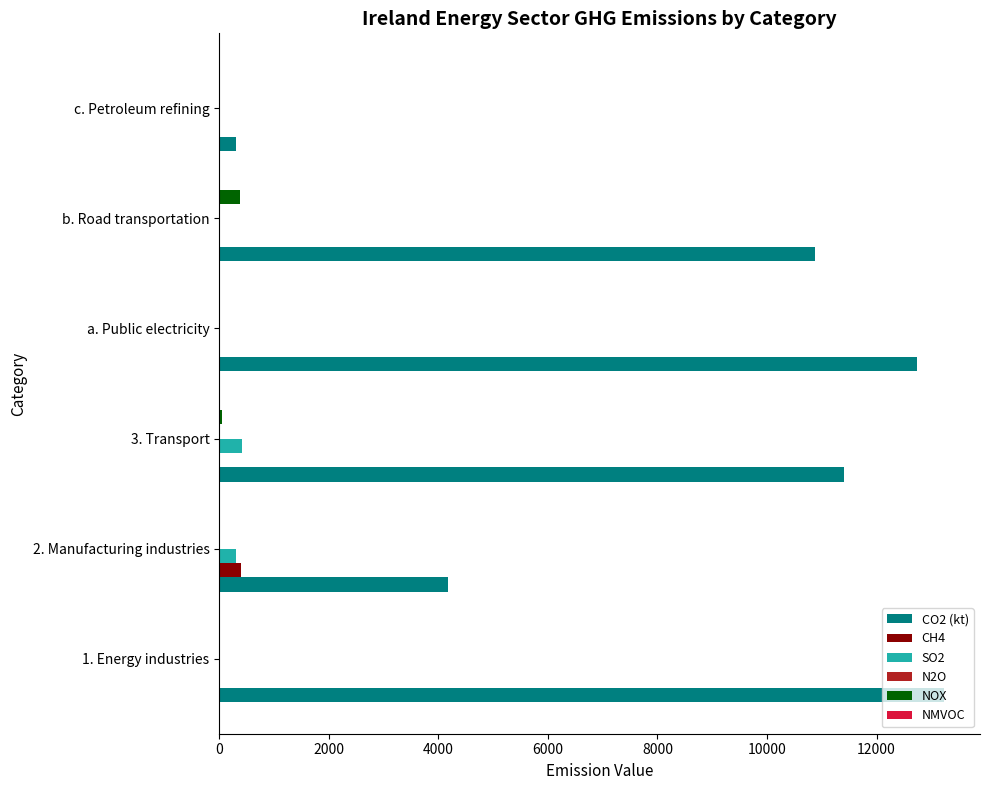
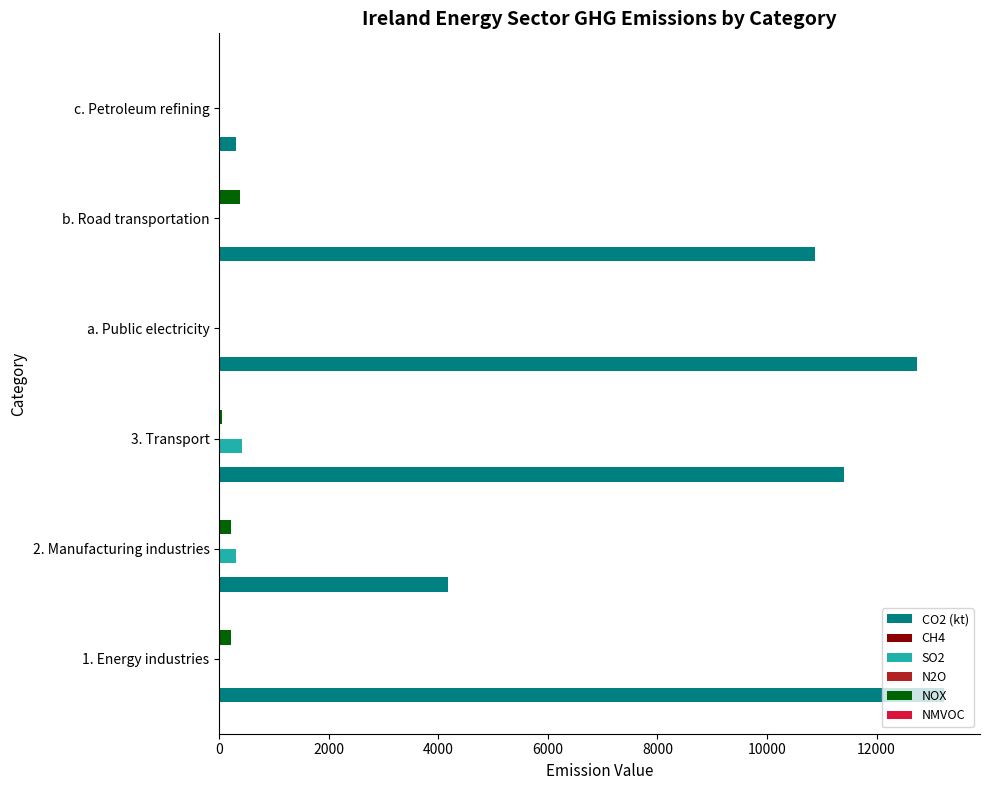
  {
    "CO2 (kt)": {
      "c. Petroleum refining": 300,
      "b. Road transportation": 10900,
      "a. Public electricity": 12700,
      "3. Transport": 11400,
      "2. Manufacturing industries": 4200
    },
    "CH4": {
-     "2. Manufacturing industries": 400
+     "2. Manufacturing industries": 0
    },
    "SO2": {
      "3. Transport": 400,
      "2. Manufacturing industries": 300
    },
    "NOX": {
      "b. Road transportation": 400,
      "3. Transport": 0,
-     "2. Manufacturing industries": 0,
-     "1. Energy industries": 0
+     "2. Manufacturing industries": 200,
+     "1. Energy industries": 200
    }
  }
